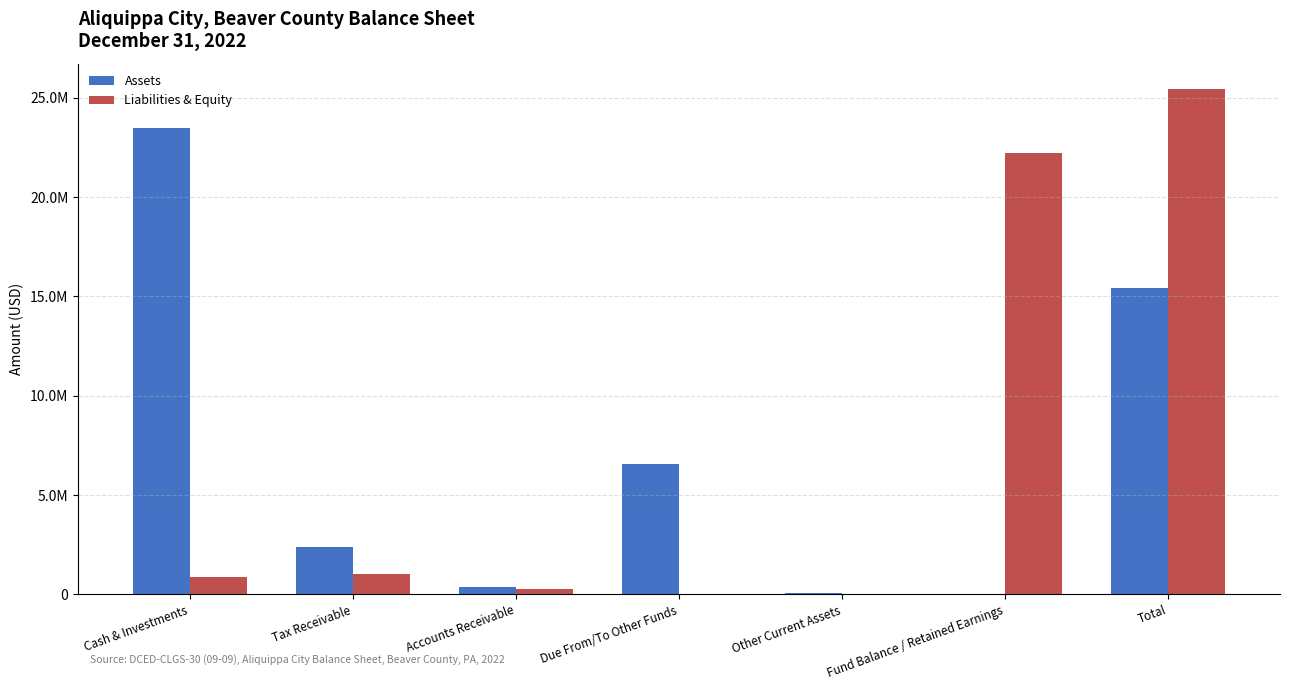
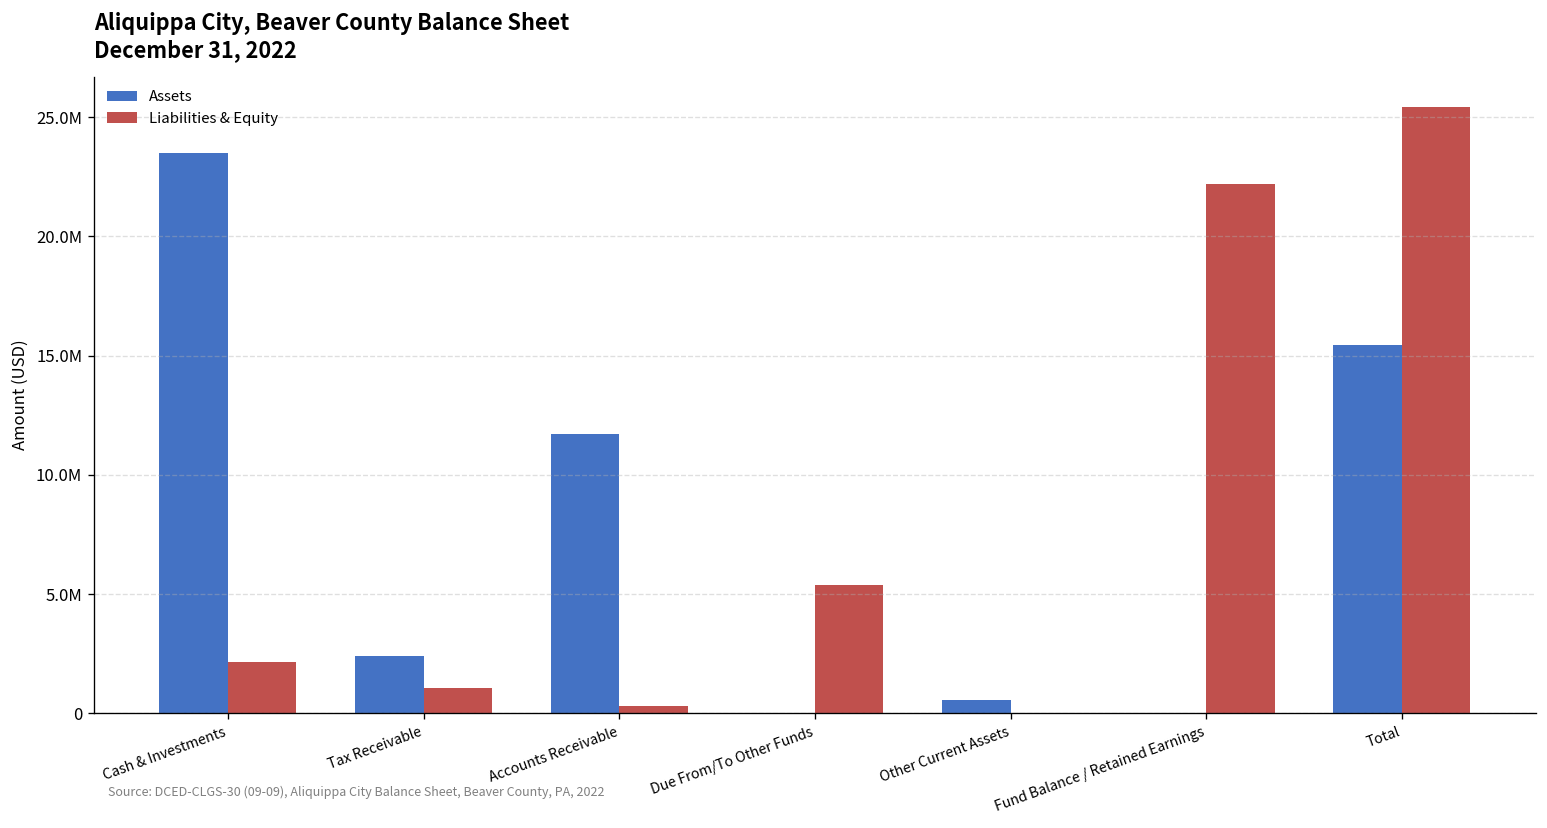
  {
    "Assets": {
      "Cash & Investments": 23500000,
      "Tax Receivable": 2400000,
-     "Accounts Receivable": 400000,
-     "Due From/To Other Funds": 6600000,
-     "Other Current Assets": 100000,
+     "Accounts Receivable": 11700000,
+     "Due From/To Other Funds": 0,
+     "Other Current Assets": 500000,
      "Fund Balance / Retained Earnings": 0,
      "Total": 15400000
    },
    "Liabilities & Equity": {
-     "Cash & Investments": 900000,
+     "Cash & Investments": 2100000,
      "Tax Receivable": 1000000,
      "Accounts Receivable": 300000,
-     "Due From/To Other Funds": 0,
+     "Due From/To Other Funds": 5400000,
      "Other Current Assets": 0,
      "Fund Balance / Retained Earnings": 22200000,
      "Total": 25400000
    }
  }
